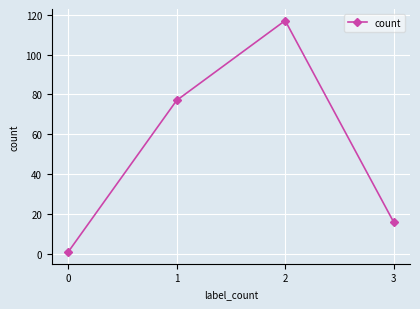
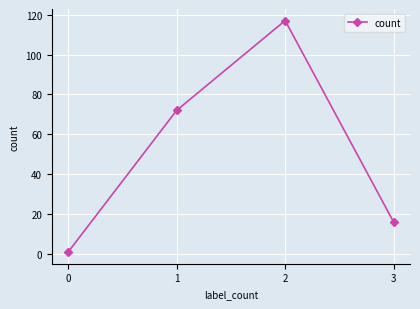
  {
    "0": 1,
-   "1": 77,
+   "1": 72,
    "2": 117,
    "3": 16
  }
